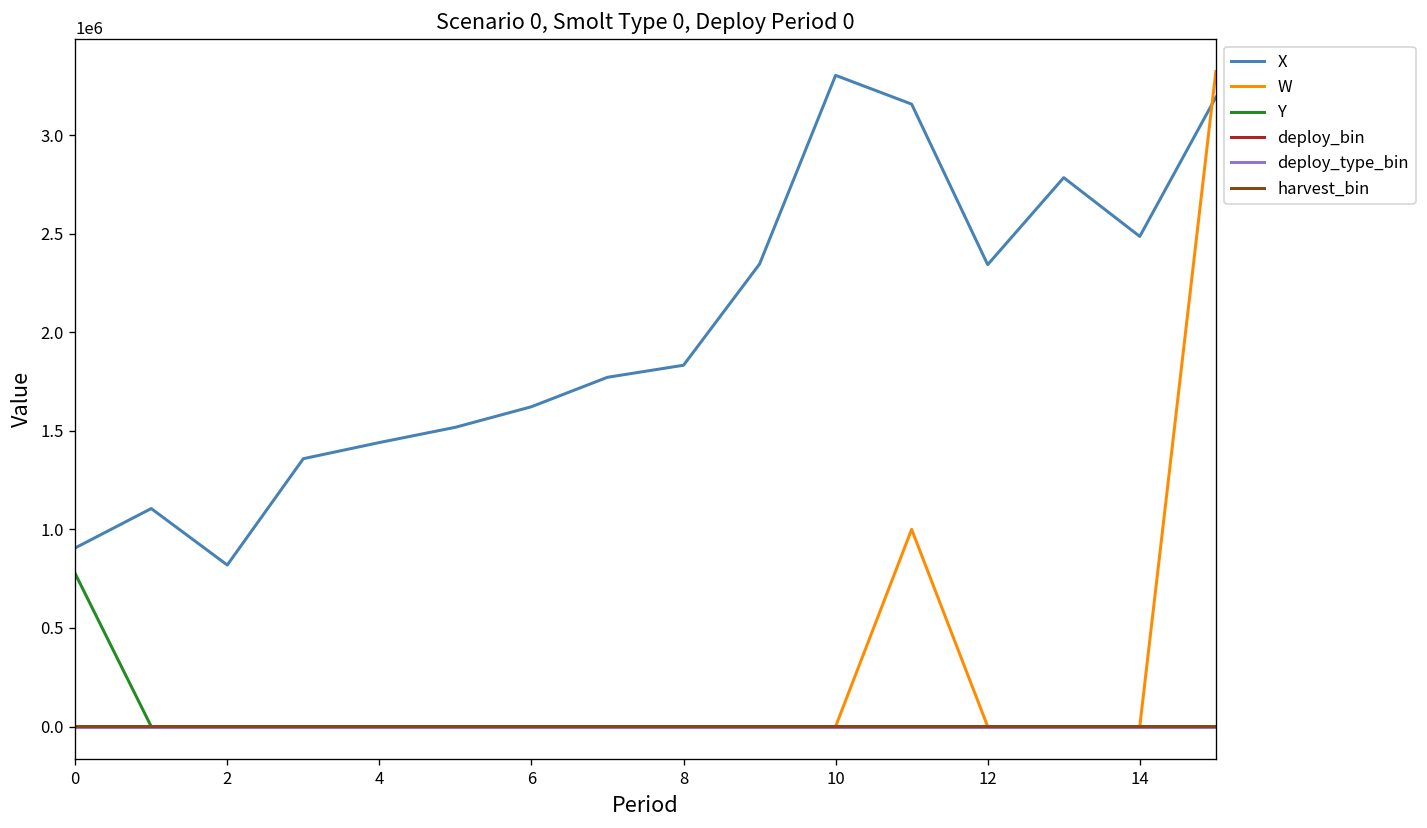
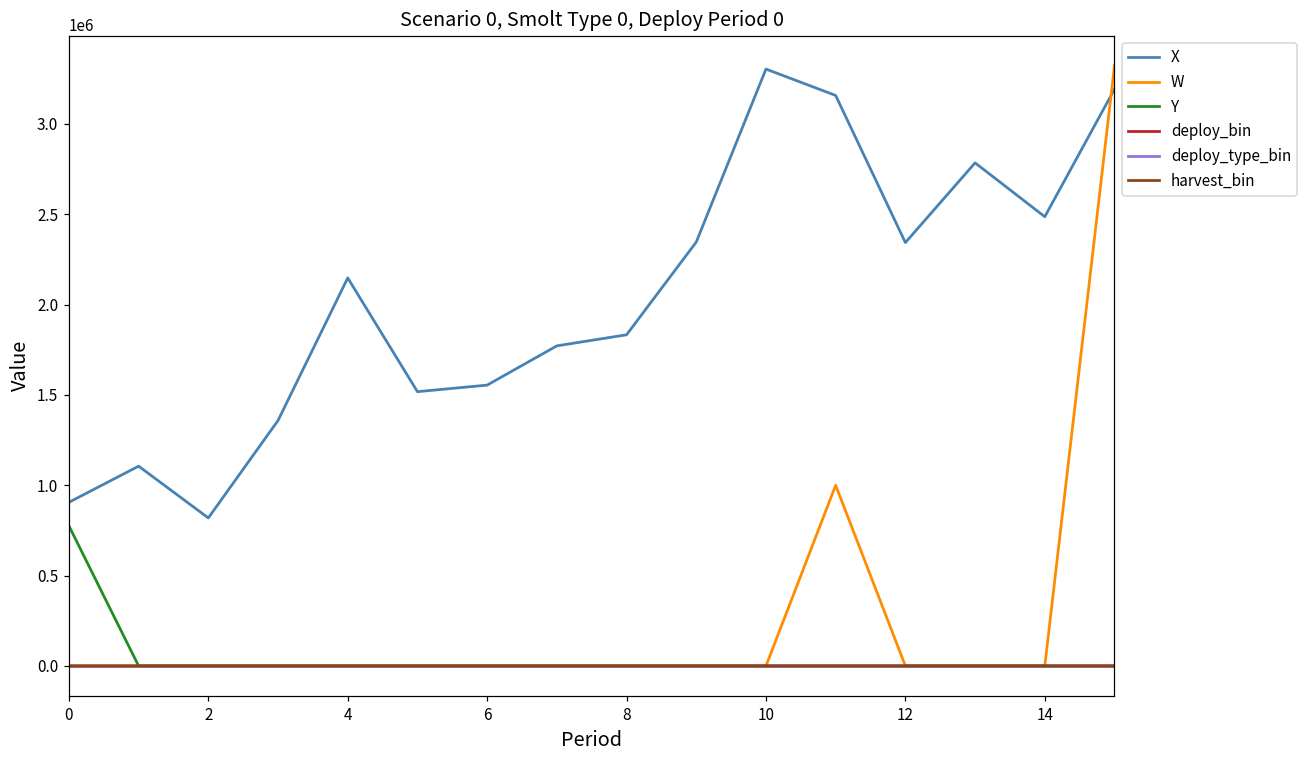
  {
    "X": {
      "0": 910000,
      "2": 820000,
-     "4": 1440000,
-     "6": 1620000,
+     "4": 2150000,
+     "6": 1550000,
      "8": 1830000,
      "10": 3300000,
      "12": 2340000,
      "14": 2490000
    },
    "Y": {
      "0": 780000
    }
  }
